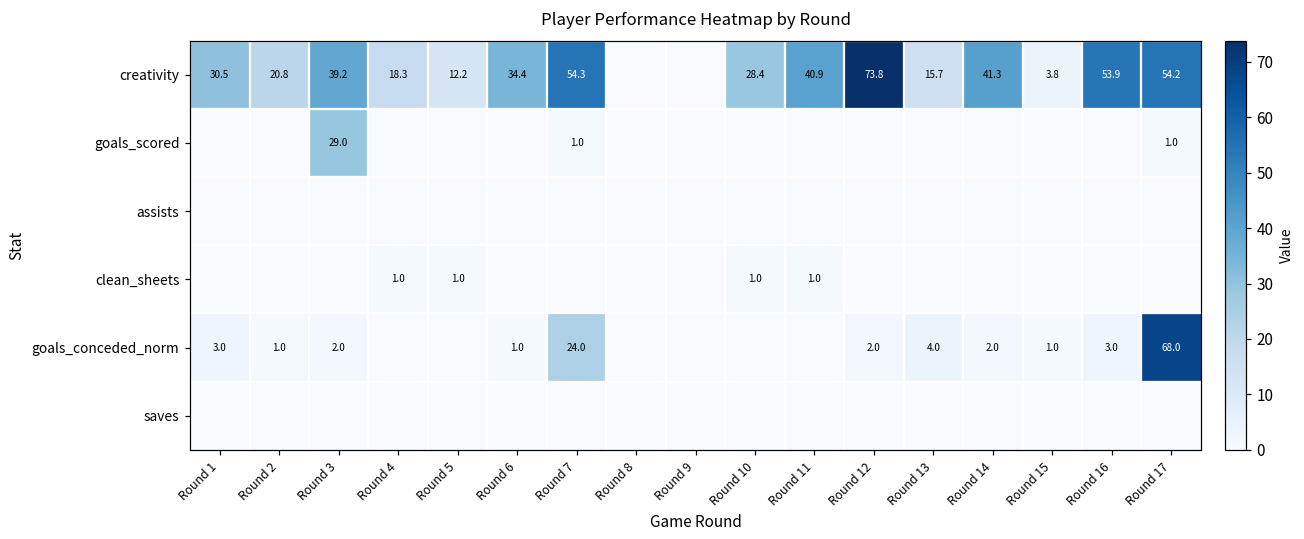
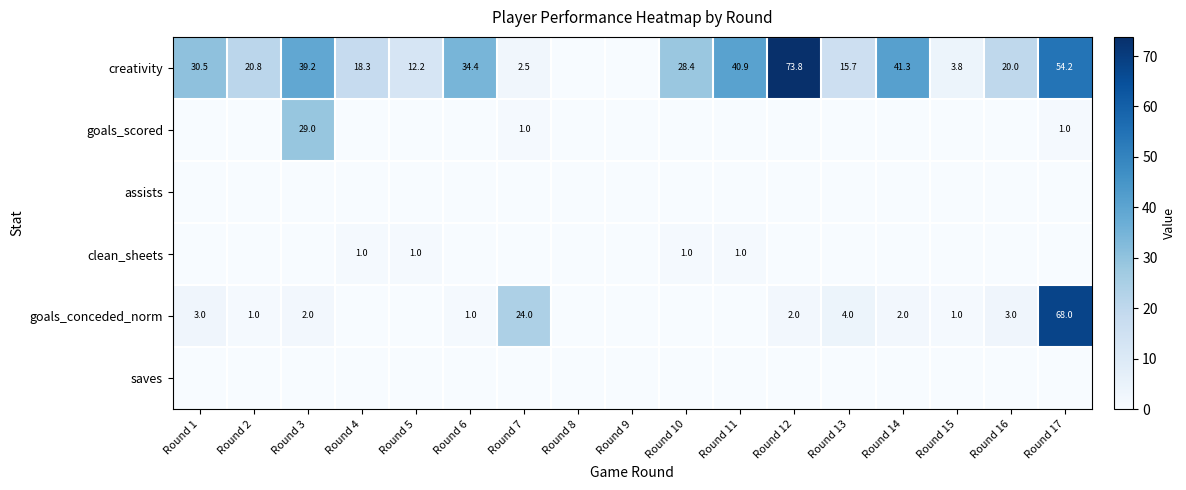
  {
    "creativity": {
      "Round 1": 30.5,
      "Round 2": 20.8,
      "Round 3": 39.2,
      "Round 4": 18.3,
      "Round 5": 12.2,
      "Round 6": 34.4,
-     "Round 7": 54.3,
+     "Round 7": 2.5,
      "Round 10": 28.4,
      "Round 11": 40.9,
      "Round 12": 73.8,
      "Round 13": 15.7,
      "Round 14": 41.3,
      "Round 15": 3.8,
-     "Round 16": 53.9,
+     "Round 16": 20.0,
      "Round 17": 54.2
    },
    "goals_scored": {
      "Round 3": 29.0,
      "Round 7": 1.0,
      "Round 17": 1.0
    },
    "clean_sheets": {
      "Round 4": 1.0,
      "Round 5": 1.0,
      "Round 10": 1.0,
      "Round 11": 1.0
    },
    "goals_conceded_norm": {
      "Round 1": 3.0,
      "Round 2": 1.0,
      "Round 3": 2.0,
      "Round 6": 1.0,
      "Round 7": 24.0,
      "Round 12": 2.0,
      "Round 13": 4.0,
      "Round 14": 2.0,
      "Round 15": 1.0,
      "Round 16": 3.0,
      "Round 17": 68.0
    }
  }
